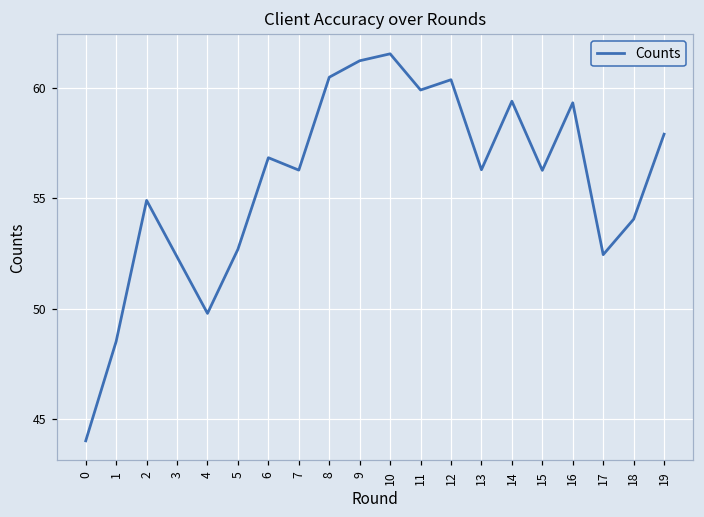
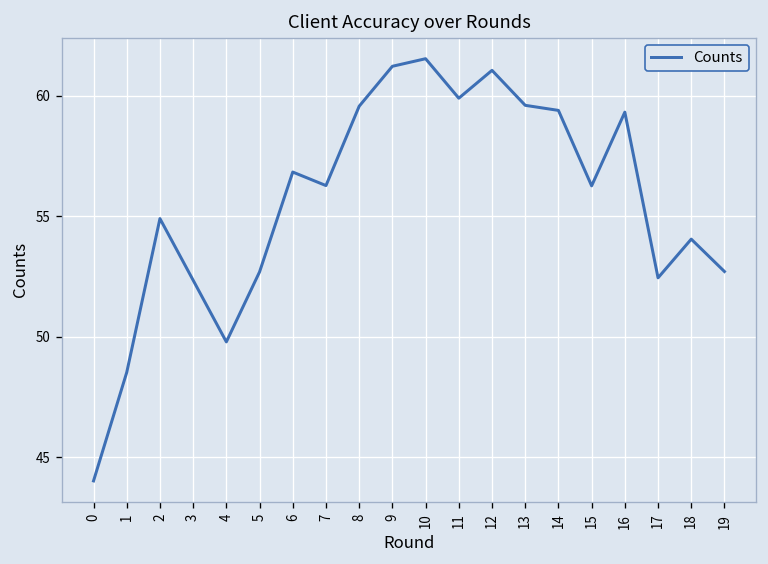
  {
    "0": 44.0,
    "1": 48.5,
    "2": 54.9,
    "3": 52.3,
    "4": 49.8,
    "5": 52.7,
    "6": 56.8,
    "7": 56.3,
-   "8": 60.5,
+   "8": 59.6,
    "9": 61.2,
    "10": 61.5,
    "11": 59.9,
-   "12": 60.4,
-   "13": 56.3,
+   "12": 61.1,
+   "13": 59.6,
    "14": 59.4,
    "15": 56.3,
    "16": 59.3,
    "17": 52.4,
    "18": 54.0,
-   "19": 57.9
+   "19": 52.7
  }
